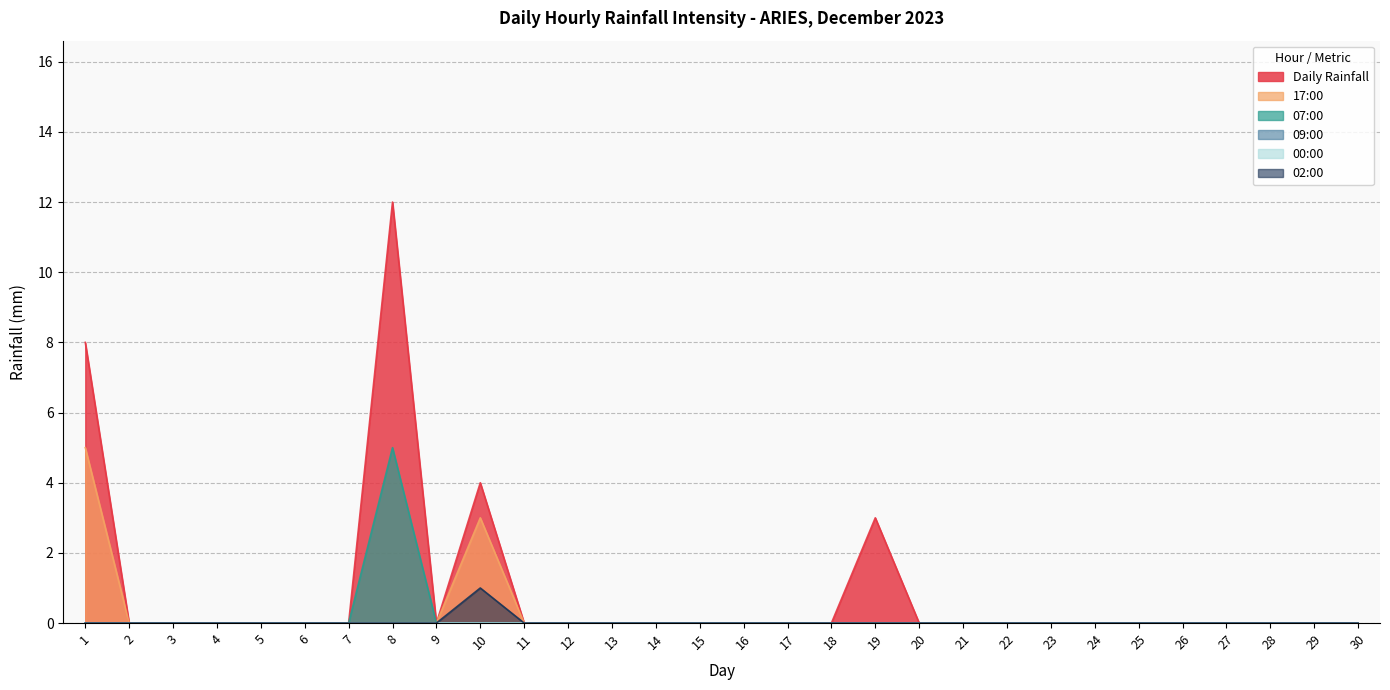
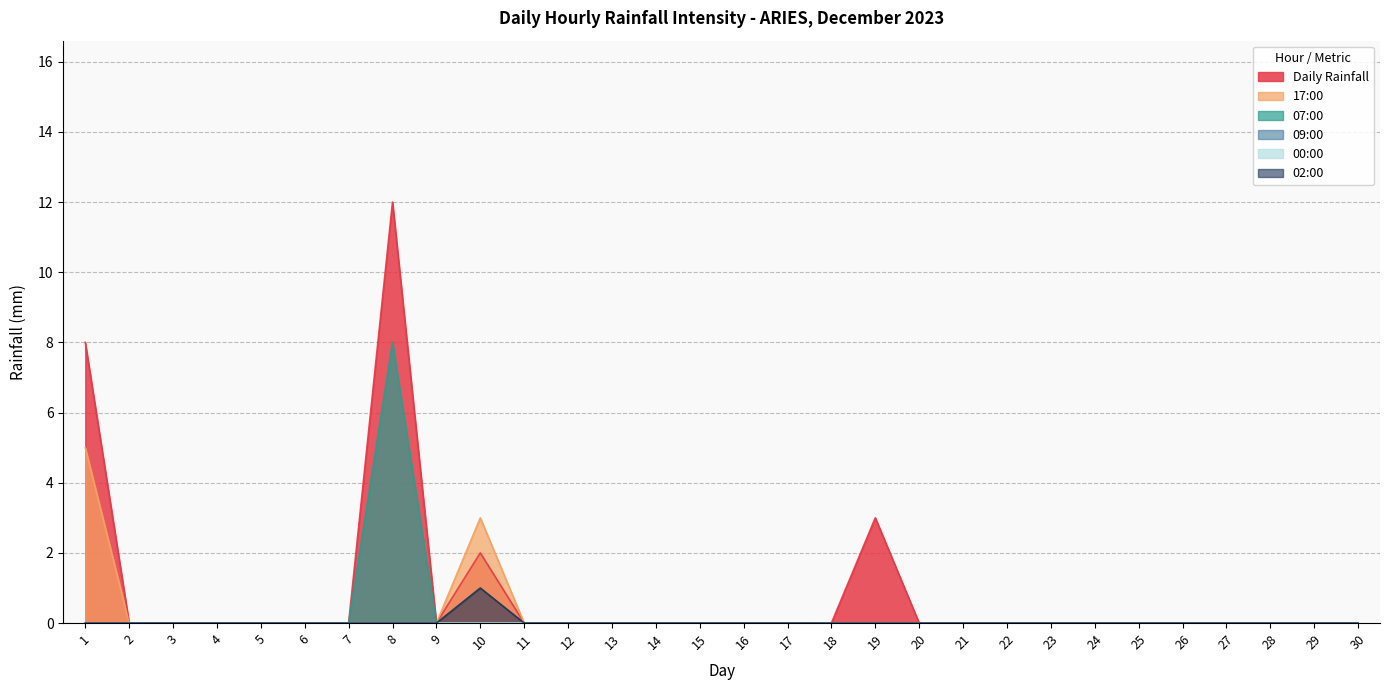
  {
    "Daily Rainfall": {
      "1": 8,
      "8": 12,
-     "10": 4,
+     "10": 2,
      "19": 3
    },
    "17:00": {
      "1": 5,
      "10": 3
    },
    "07:00": {
-     "8": 5
+     "8": 8
    },
    "02:00": {
      "10": 1
    }
  }
